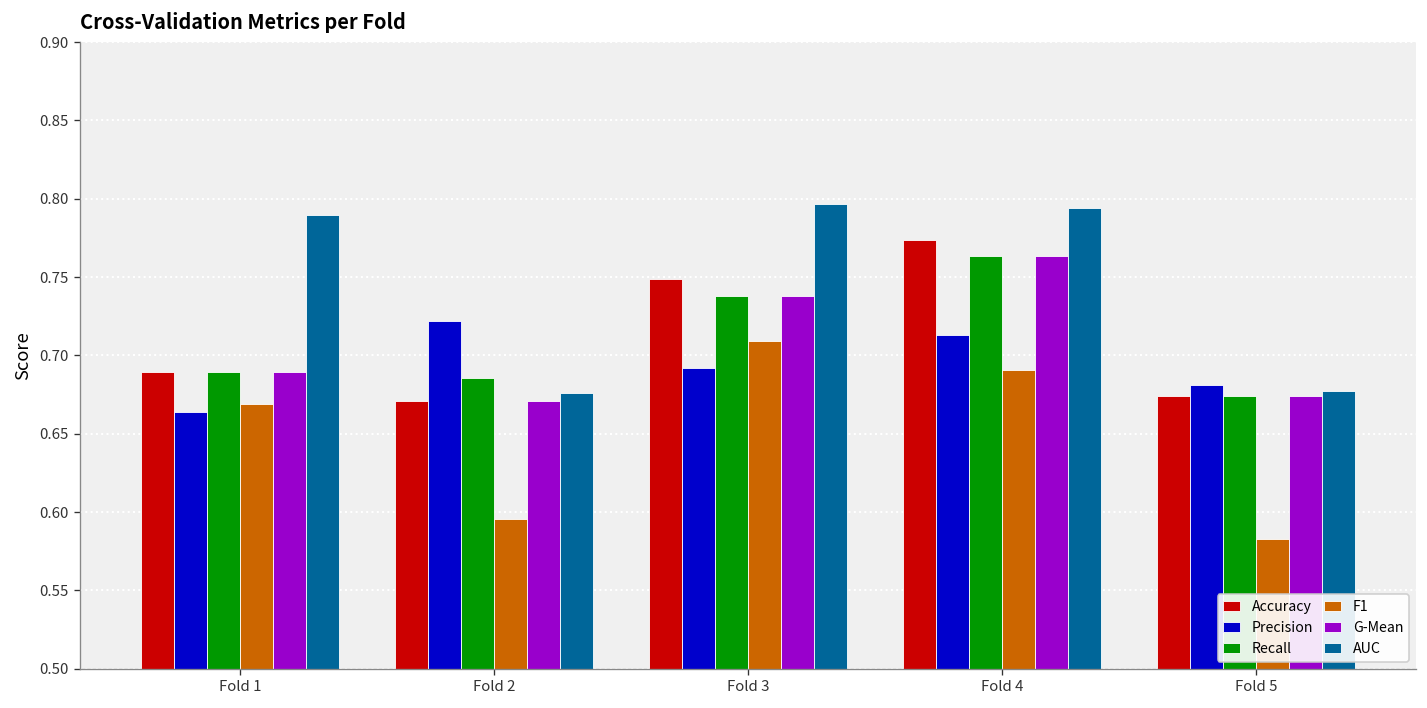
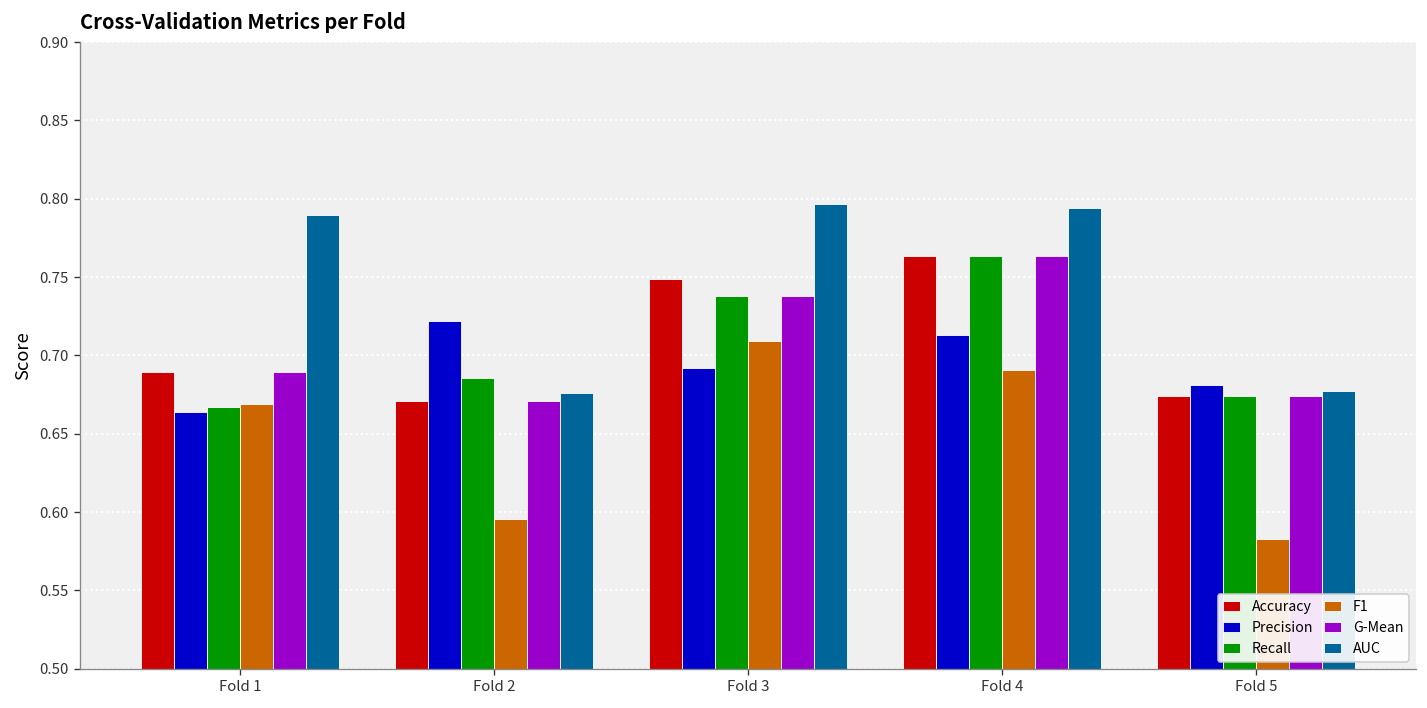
  {
    "Accuracy": {
      "Fold 1": 0.690,
      "Fold 2": 0.671,
      "Fold 3": 0.749,
-     "Fold 4": 0.774,
+     "Fold 4": 0.764,
      "Fold 5": 0.674
    },
    "Precision": {
      "Fold 1": 0.664,
      "Fold 2": 0.722,
      "Fold 3": 0.692,
      "Fold 4": 0.713,
      "Fold 5": 0.681
    },
    "Recall": {
-     "Fold 1": 0.690,
+     "Fold 1": 0.667,
      "Fold 2": 0.685,
      "Fold 3": 0.738,
      "Fold 4": 0.764,
      "Fold 5": 0.674
    },
    "F1": {
      "Fold 1": 0.669,
      "Fold 2": 0.595,
      "Fold 3": 0.709,
      "Fold 4": 0.691,
      "Fold 5": 0.583
    },
    "G-Mean": {
      "Fold 1": 0.690,
      "Fold 2": 0.671,
      "Fold 3": 0.738,
      "Fold 4": 0.764,
      "Fold 5": 0.674
    },
    "AUC": {
      "Fold 1": 0.789,
      "Fold 2": 0.676,
      "Fold 3": 0.797,
      "Fold 4": 0.794,
      "Fold 5": 0.677
    }
  }
